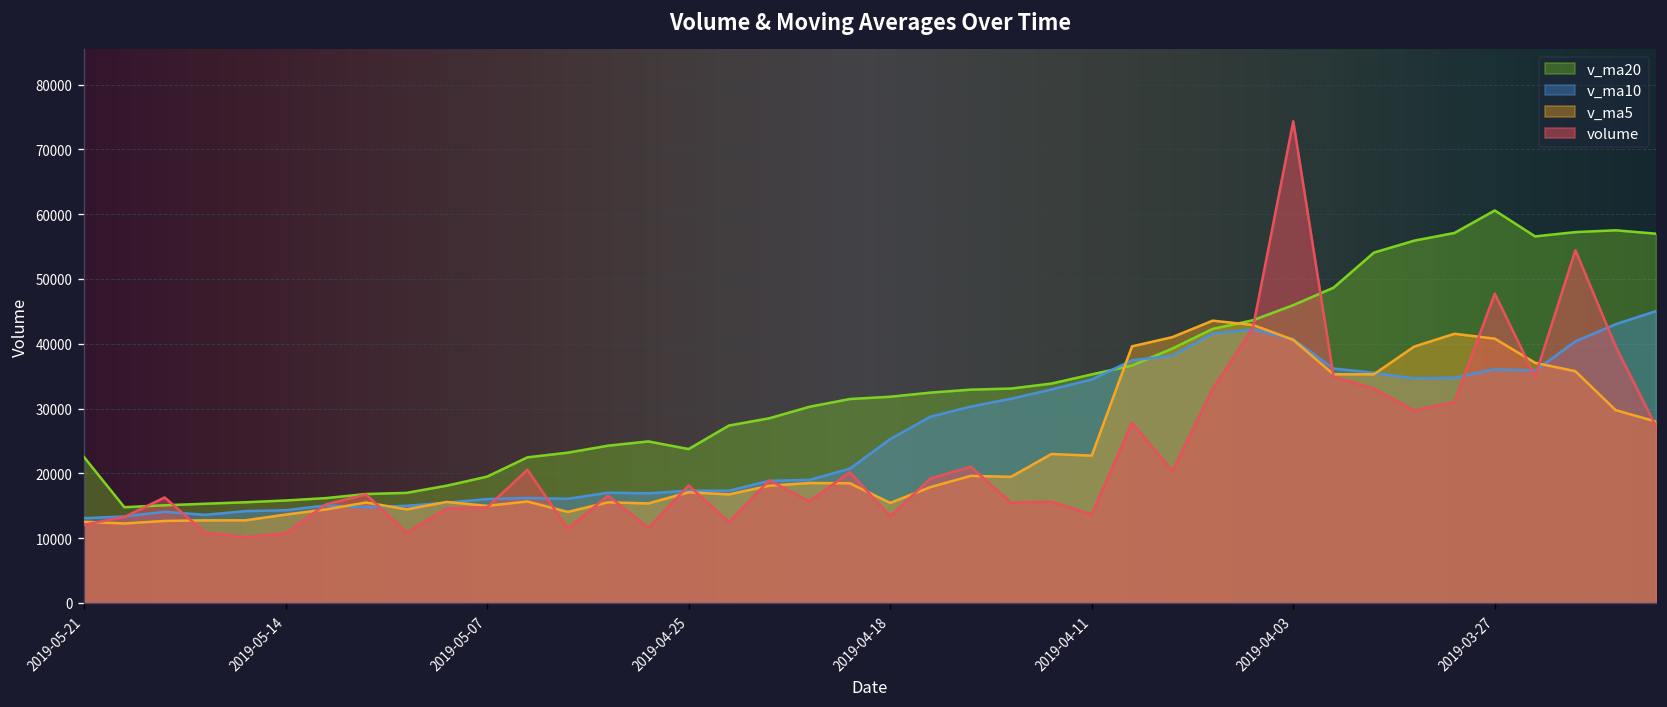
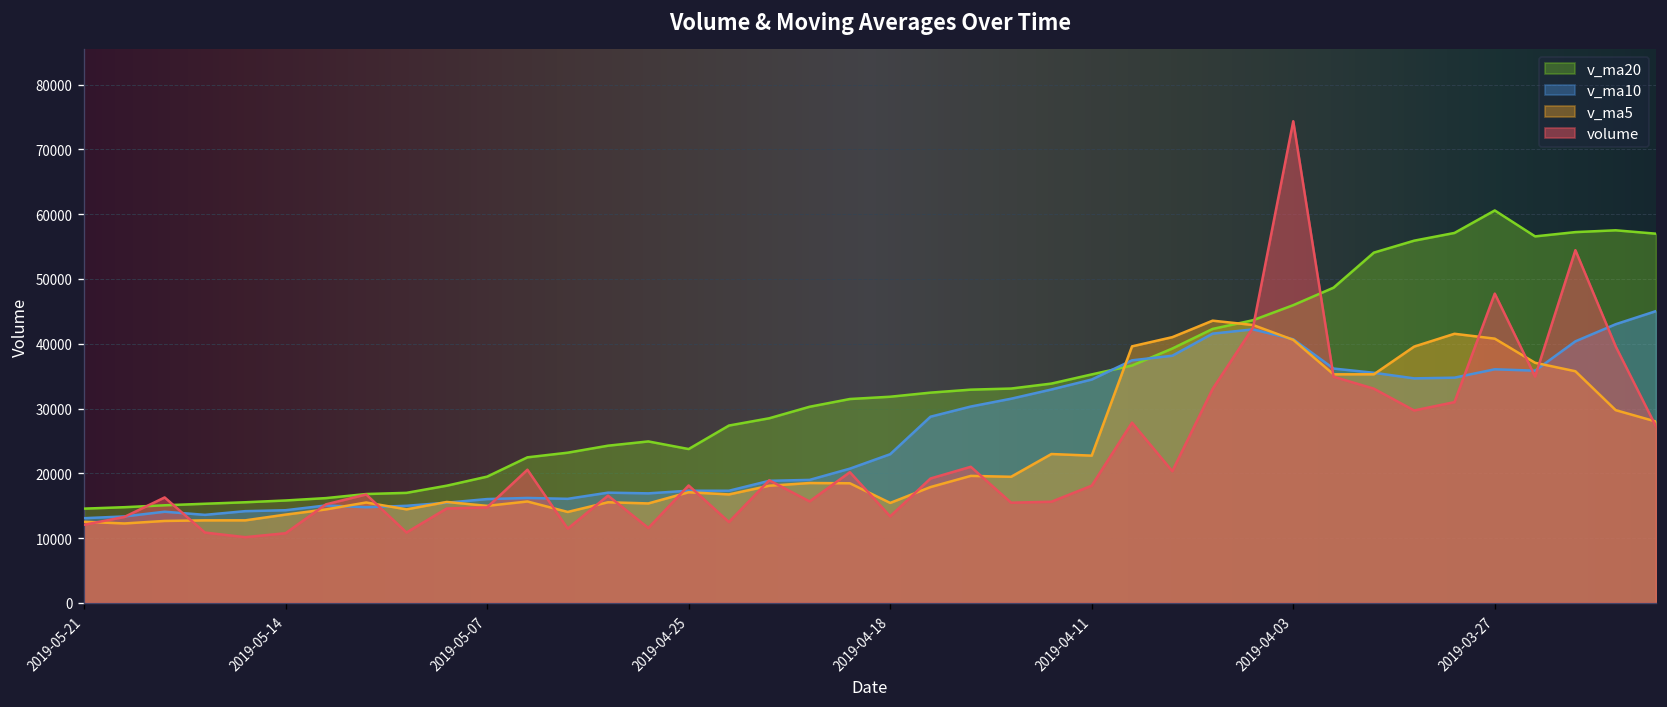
  {
    "v_ma20": {
-     "2019-05-21": 22000,
+     "2019-05-21": 15000,
      "2019-05-14": 16000,
      "2019-05-07": 19000,
      "2019-04-25": 24000,
      "2019-04-18": 32000,
      "2019-04-11": 35000,
      "2019-04-03": 46000,
      "2019-03-27": 61000
    },
    "v_ma10": {
      "2019-05-21": 13000,
      "2019-05-14": 14000,
      "2019-05-07": 16000,
-     "2019-04-18": 25000,
+     "2019-04-18": 23000,
      "2019-04-11": 34000,
      "2019-03-27": 36000
    },
    "v_ma5": {
      "2019-05-21": 13000,
      "2019-05-14": 14000,
      "2019-04-18": 15000,
      "2019-04-11": 23000,
      "2019-03-27": 41000
    },
    "volume": {
      "2019-05-21": 12000,
      "2019-05-14": 11000,
      "2019-04-25": 18000,
      "2019-04-18": 13000,
-     "2019-04-11": 14000,
+     "2019-04-11": 18000,
      "2019-04-03": 74000,
      "2019-03-27": 48000
    }
  }
